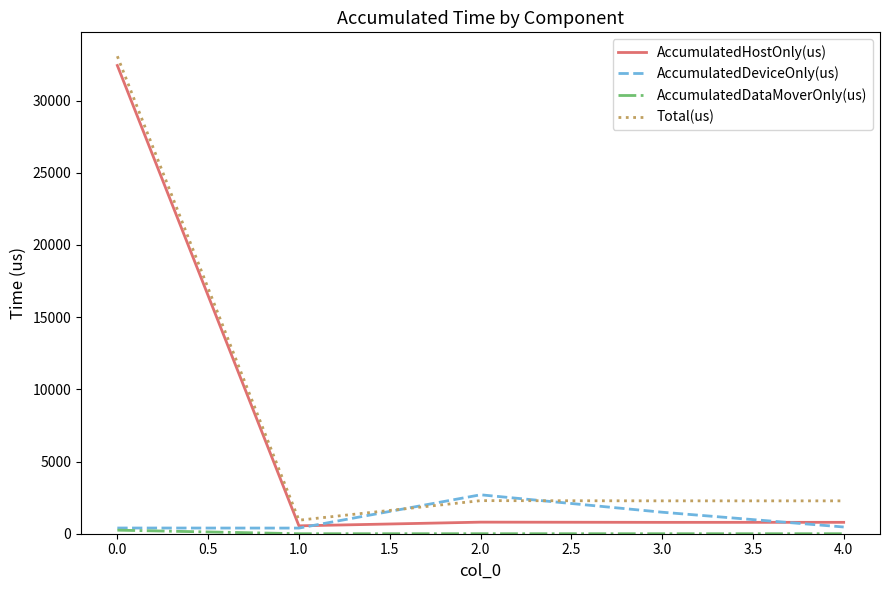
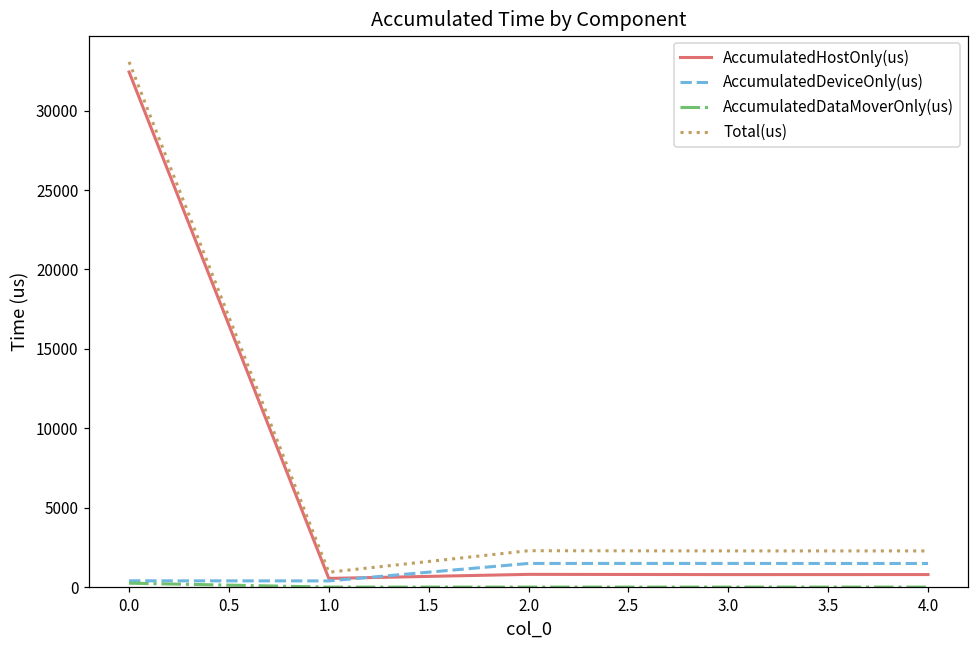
  {
    "AccumulatedDeviceOnly(us)": {
-     "2.0": 2700,
+     "2.0": 1500,
      "3.0": 1500,
-     "4.0": 500
+     "4.0": 1500
    },
    "AccumulatedDataMoverOnly(us)": {
      "1.0": 0,
      "2.0": 0,
      "3.0": 0,
      "4.0": 0
    }
  }
